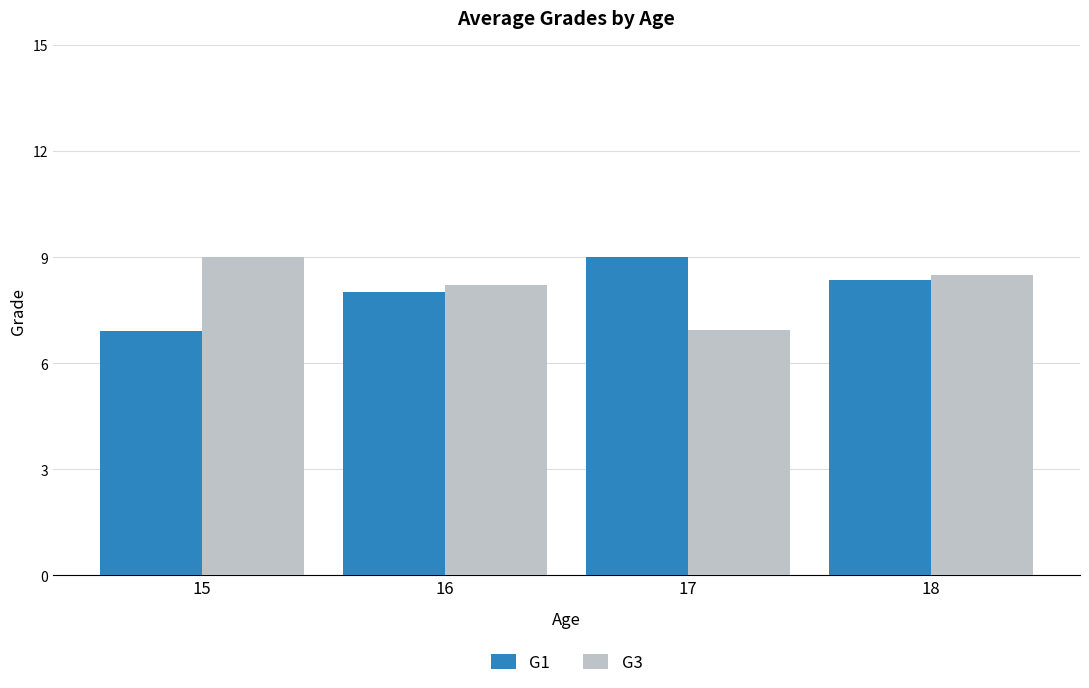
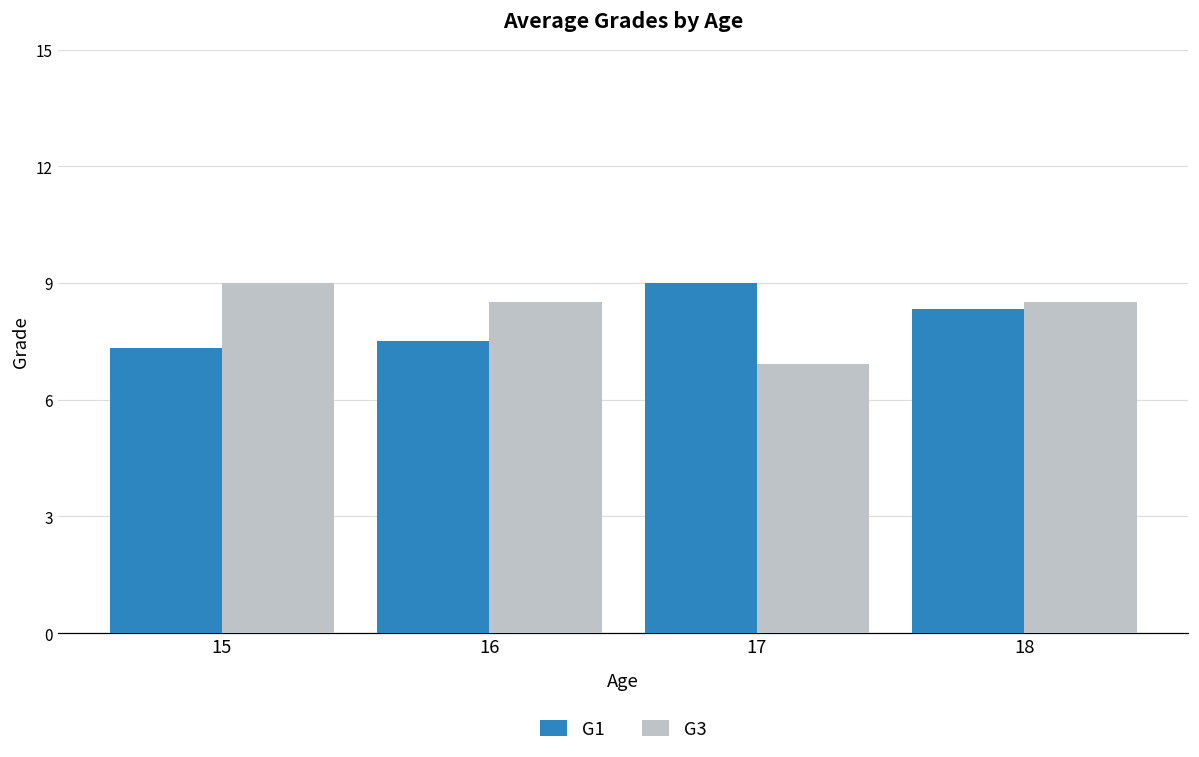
  {
    "G1": {
-     "15": 6.9,
-     "16": 8.0,
+     "15": 7.3,
+     "16": 7.5,
      "17": 9.0,
      "18": 8.3
    },
    "G3": {
      "15": 9.0,
-     "16": 8.2,
+     "16": 8.5,
      "17": 6.9,
      "18": 8.5
    }
  }
